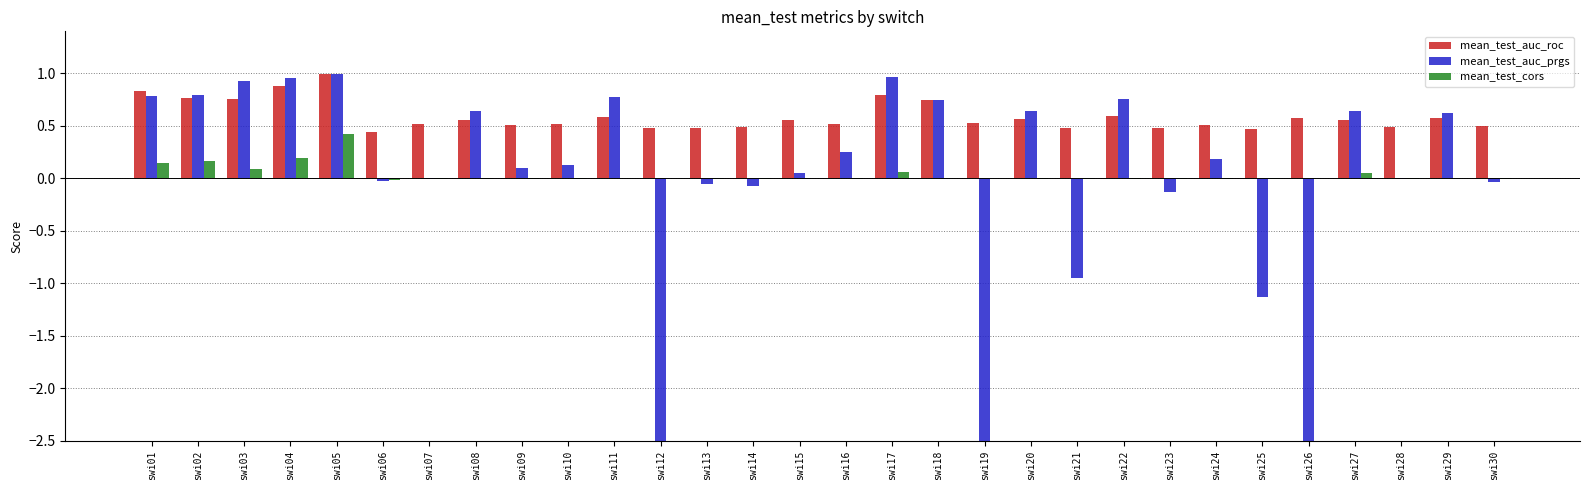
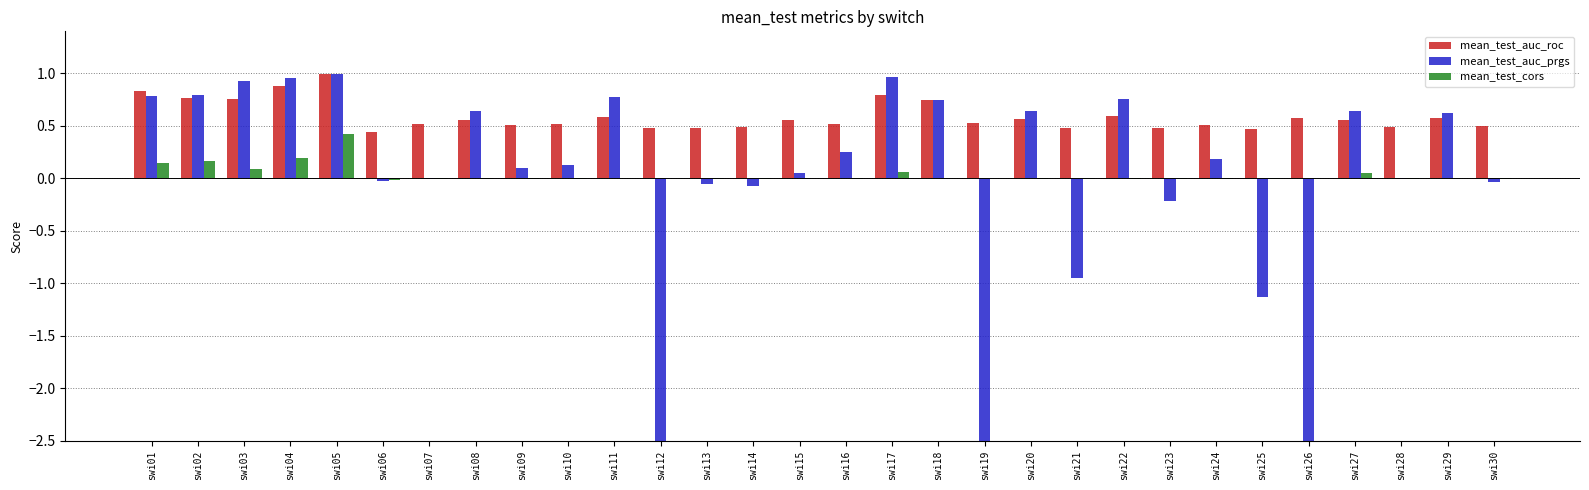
  {
    "mean_test_auc_roc": {
      "swi01": 0.83,
      "swi02": 0.76,
      "swi03": 0.75,
      "swi04": 0.88,
      "swi05": 0.99,
      "swi06": 0.44,
      "swi07": 0.51,
      "swi08": 0.56,
      "swi09": 0.50,
      "swi10": 0.52,
      "swi11": 0.59,
      "swi12": 0.48,
      "swi13": 0.48,
      "swi14": 0.49,
      "swi15": 0.56,
      "swi16": 0.51,
      "swi17": 0.80,
      "swi18": 0.75,
      "swi19": 0.53,
      "swi20": 0.57,
      "swi21": 0.48,
      "swi22": 0.60,
      "swi23": 0.48,
      "swi24": 0.51,
      "swi25": 0.47,
      "swi26": 0.58,
      "swi27": 0.55,
      "swi28": 0.49,
      "swi29": 0.58,
      "swi30": 0.49
    },
    "mean_test_auc_prgs": {
      "swi01": 0.78,
      "swi02": 0.80,
      "swi03": 0.93,
      "swi04": 0.95,
      "swi05": 1.00,
      "swi06": -0.03,
      "swi08": 0.64,
      "swi09": 0.10,
      "swi10": 0.12,
      "swi11": 0.77,
      "swi13": -0.05,
      "swi14": -0.07,
      "swi15": 0.05,
      "swi16": 0.25,
      "swi17": 0.97,
      "swi18": 0.75,
      "swi20": 0.65,
      "swi21": -0.95,
      "swi22": 0.75,
-     "swi23": -0.13,
+     "swi23": -0.22,
      "swi24": 0.19,
      "swi25": -1.13,
      "swi27": 0.64,
      "swi29": 0.62,
      "swi30": -0.03
    },
    "mean_test_cors": {
      "swi01": 0.14,
      "swi02": 0.17,
      "swi03": 0.09,
      "swi04": 0.20,
      "swi05": 0.42,
      "swi17": 0.06,
      "swi27": 0.05
    }
  }
